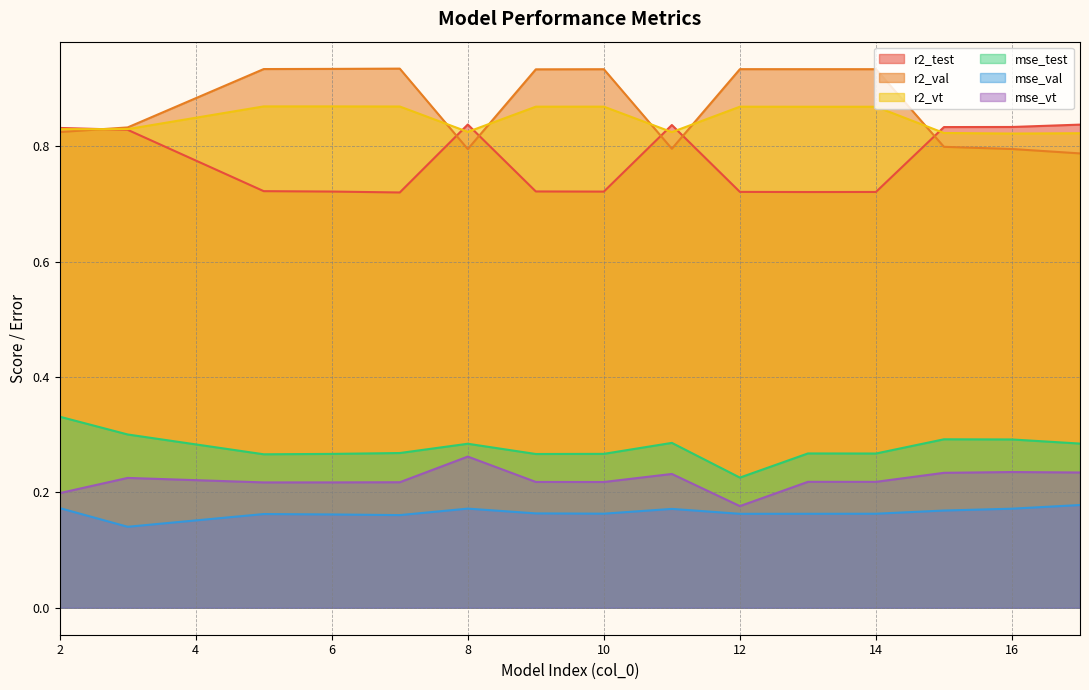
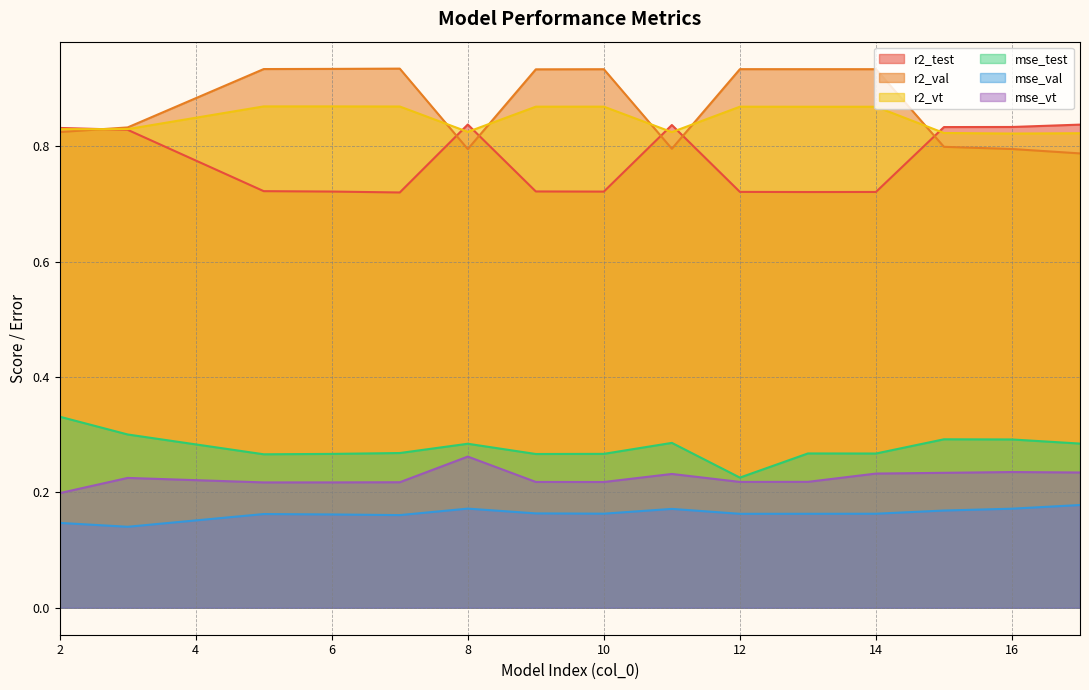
  {
    "r2_vt": {
      "6": 0.87,
      "8": 0.82,
      "10": 0.87,
      "12": 0.87,
      "16": 0.82
    },
    "mse_test": {
      "2": 0.33,
      "6": 0.27,
      "8": 0.28,
      "10": 0.27,
      "12": 0.23,
      "14": 0.27,
      "16": 0.29
    },
    "mse_val": {
-     "2": 0.17,
+     "2": 0.15,
      "6": 0.16,
      "8": 0.17,
      "10": 0.16,
      "12": 0.16,
      "14": 0.16,
      "16": 0.17
    },
    "mse_vt": {
      "2": 0.20,
      "6": 0.22,
      "8": 0.26,
      "10": 0.22,
-     "12": 0.18,
-     "14": 0.22,
+     "12": 0.22,
+     "14": 0.23,
      "16": 0.24
    }
  }
